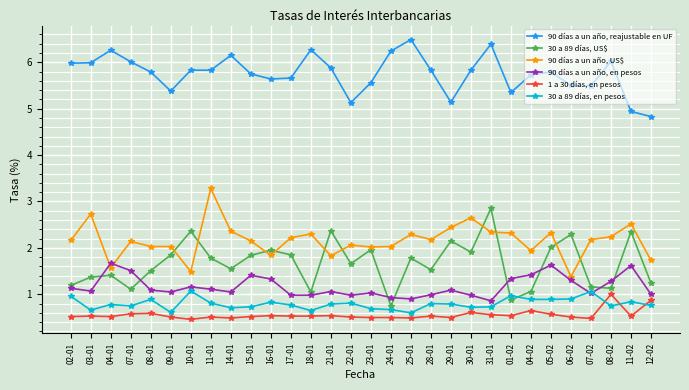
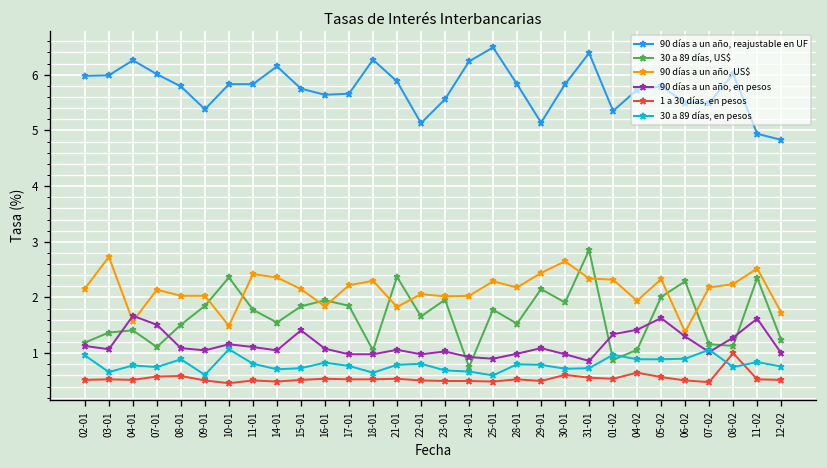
  {
    "30 a 89 días, US$": {
      "02-01": 1.2,
      "03-01": 1.4,
      "04-01": 1.4,
      "07-01": 1.1,
      "08-01": 1.5,
      "09-01": 1.9,
      "10-01": 2.4,
      "11-01": 1.8,
      "14-01": 1.6,
      "15-01": 1.8,
      "16-01": 2.0,
      "17-01": 1.9,
      "18-01": 1.1,
      "21-01": 2.4,
      "22-01": 1.7,
      "23-01": 2.0,
      "24-01": 0.8,
      "25-01": 1.8,
      "28-01": 1.5,
      "29-01": 2.2,
      "30-01": 1.9,
      "31-01": 2.9,
      "01-02": 0.9,
      "04-02": 1.1,
      "05-02": 2.0,
      "06-02": 2.3,
      "07-02": 1.2,
      "08-02": 1.1,
      "11-02": 2.4,
      "12-02": 1.2
    },
    "90 días a un año, US$": {
      "02-01": 2.2,
      "03-01": 2.7,
      "04-01": 1.6,
      "07-01": 2.1,
      "08-01": 2.0,
      "09-01": 2.0,
      "10-01": 1.5,
-     "11-01": 3.3,
+     "11-01": 2.4,
      "14-01": 2.4,
      "15-01": 2.2,
      "16-01": 1.8,
      "17-01": 2.2,
      "18-01": 2.3,
      "21-01": 1.8,
      "22-01": 2.1,
      "23-01": 2.0,
      "24-01": 2.0,
      "25-01": 2.3,
      "28-01": 2.2,
      "29-01": 2.4,
      "30-01": 2.7,
      "31-01": 2.3,
      "01-02": 2.3,
      "04-02": 1.9,
      "05-02": 2.3,
      "06-02": 1.4,
      "07-02": 2.2,
      "08-02": 2.2,
      "11-02": 2.5,
      "12-02": 1.7
    },
    "90 días a un año, en pesos": {
      "02-01": 1.1,
      "03-01": 1.1,
      "04-01": 1.7,
      "07-01": 1.5,
      "08-01": 1.1,
      "09-01": 1.1,
      "10-01": 1.2,
      "11-01": 1.1,
      "14-01": 1.1,
      "15-01": 1.4,
-     "16-01": 1.3,
+     "16-01": 1.1,
      "17-01": 1.0,
      "18-01": 1.0,
      "21-01": 1.1,
      "22-01": 1.0,
      "23-01": 1.0,
      "24-01": 0.9,
      "25-01": 0.9,
      "28-01": 1.0,
      "29-01": 1.1,
      "30-01": 1.0,
      "31-01": 0.9,
      "01-02": 1.3,
      "04-02": 1.4,
      "05-02": 1.6,
      "06-02": 1.3,
      "08-02": 1.3,
      "11-02": 1.6,
      "12-02": 1.0
    },
    "1 a 30 días, en pesos": {
      "02-01": 0.5,
      "03-01": 0.5,
      "04-01": 0.5,
      "07-01": 0.6,
      "08-01": 0.6,
      "09-01": 0.5,
      "10-01": 0.5,
      "11-01": 0.5,
      "14-01": 0.5,
      "15-01": 0.5,
      "16-01": 0.5,
      "17-01": 0.5,
      "18-01": 0.5,
      "21-01": 0.5,
      "22-01": 0.5,
      "23-01": 0.5,
      "24-01": 0.5,
      "25-01": 0.5,
      "28-01": 0.5,
      "29-01": 0.5,
      "30-01": 0.6,
      "31-01": 0.6,
      "01-02": 0.5,
      "04-02": 0.7,
      "05-02": 0.6,
      "06-02": 0.5,
      "07-02": 0.5,
      "08-02": 1.0,
      "11-02": 0.5,
-     "12-02": 0.9
+     "12-02": 0.5
    }
  }
